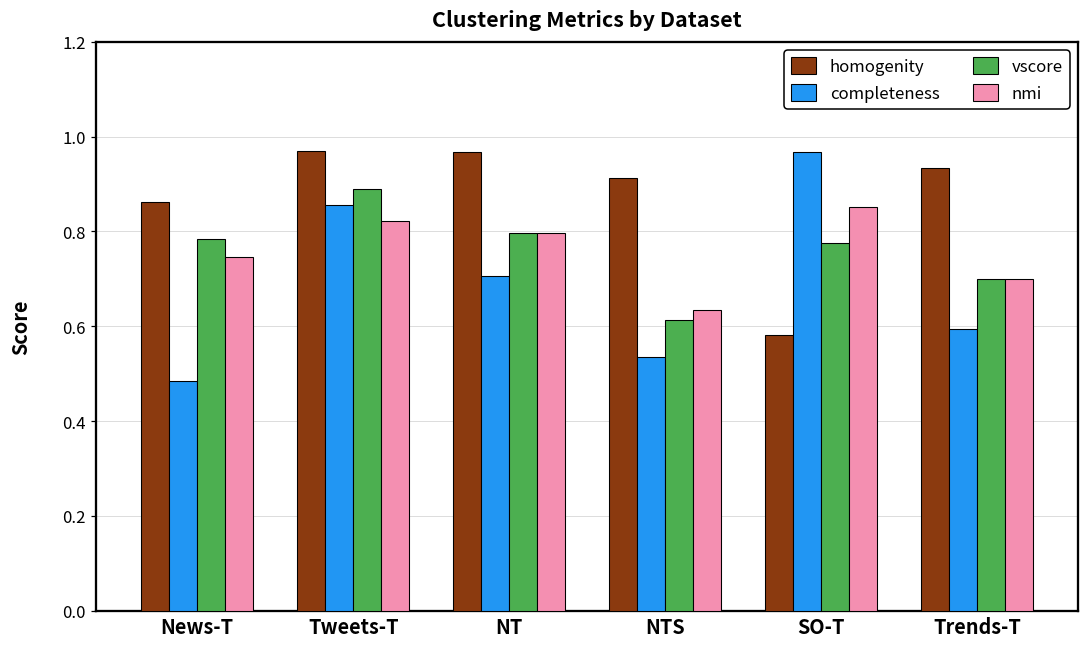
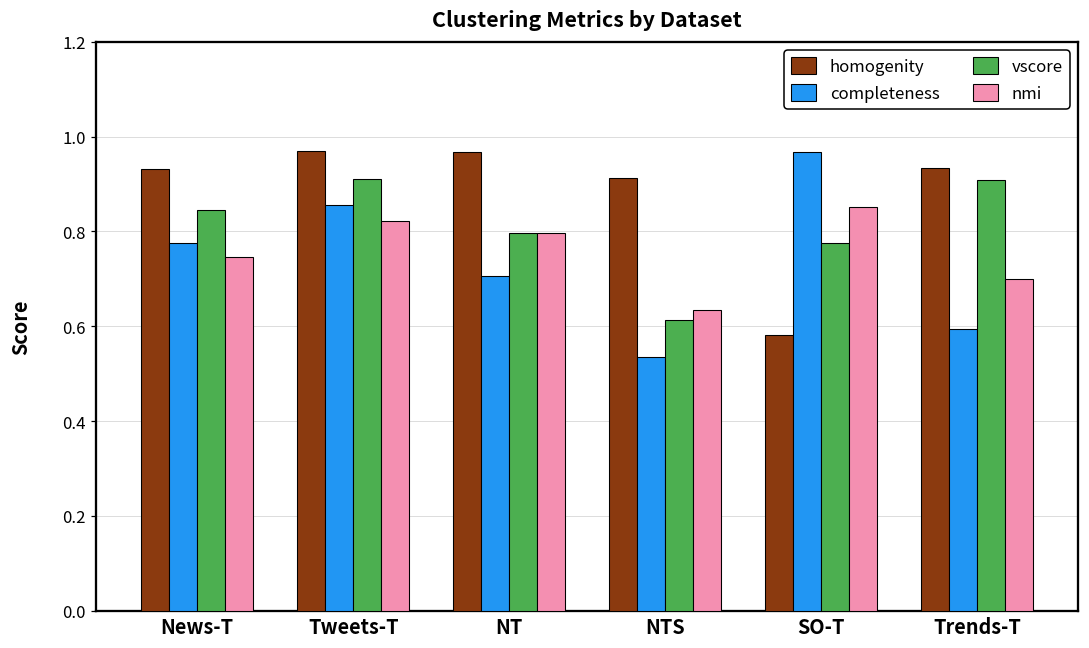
  {
    "homogenity": {
-     "News-T": 0.86,
+     "News-T": 0.93,
      "Tweets-T": 0.97,
      "NT": 0.97,
      "NTS": 0.91,
      "SO-T": 0.58,
      "Trends-T": 0.93
    },
    "completeness": {
-     "News-T": 0.48,
+     "News-T": 0.78,
      "Tweets-T": 0.86,
      "NT": 0.71,
      "NTS": 0.53,
      "SO-T": 0.97,
      "Trends-T": 0.60
    },
    "vscore": {
-     "News-T": 0.79,
-     "Tweets-T": 0.89,
+     "News-T": 0.84,
+     "Tweets-T": 0.91,
      "NT": 0.80,
      "NTS": 0.61,
      "SO-T": 0.78,
-     "Trends-T": 0.70
+     "Trends-T": 0.91
    },
    "nmi": {
      "News-T": 0.75,
      "Tweets-T": 0.82,
      "NT": 0.80,
      "NTS": 0.64,
      "SO-T": 0.85,
      "Trends-T": 0.70
    }
  }
